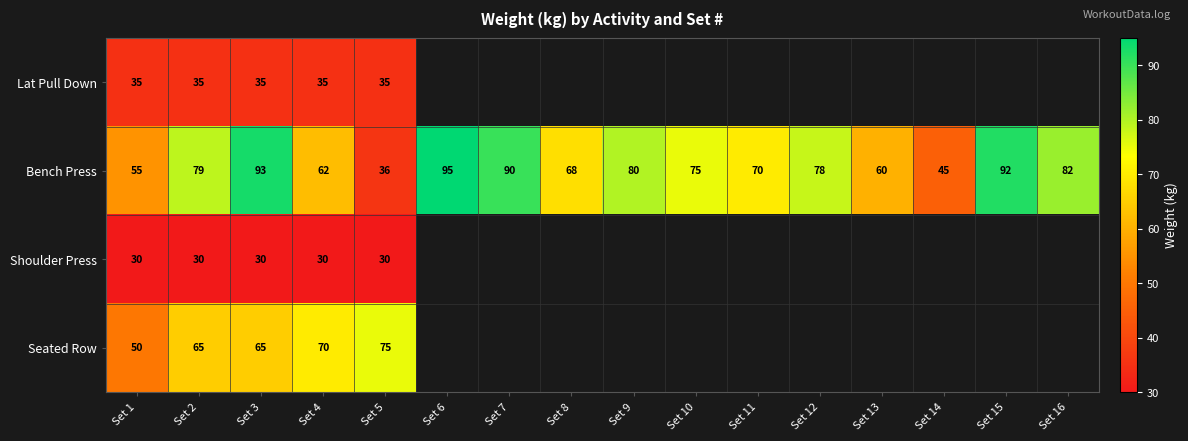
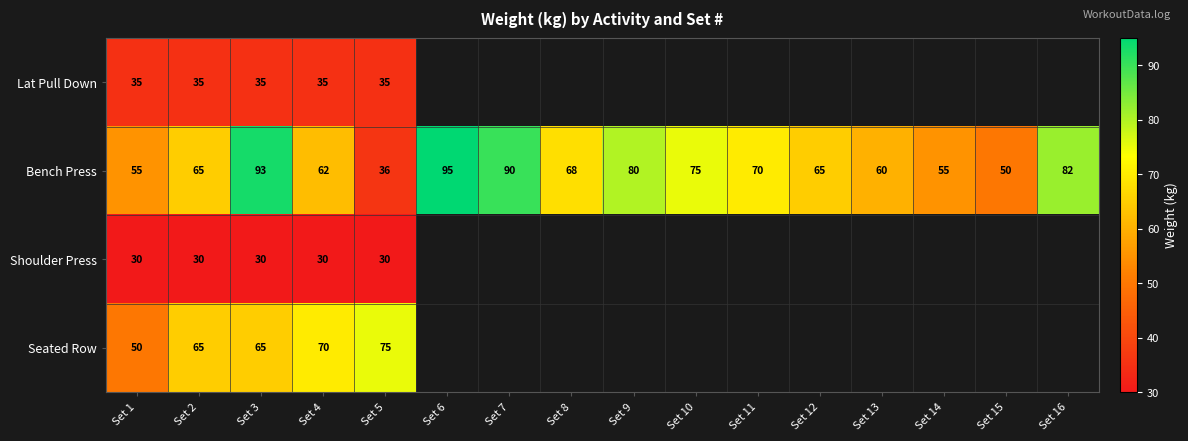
  {
    "Lat Pull Down": {
      "Set 1": 35,
      "Set 2": 35,
      "Set 3": 35,
      "Set 4": 35,
      "Set 5": 35
    },
    "Bench Press": {
      "Set 1": 55,
-     "Set 2": 79,
+     "Set 2": 65,
      "Set 3": 93,
      "Set 4": 62,
      "Set 5": 36,
      "Set 6": 95,
      "Set 7": 90,
      "Set 8": 68,
      "Set 9": 80,
      "Set 10": 75,
      "Set 11": 70,
-     "Set 12": 78,
+     "Set 12": 65,
      "Set 13": 60,
-     "Set 14": 45,
-     "Set 15": 92,
+     "Set 14": 55,
+     "Set 15": 50,
      "Set 16": 82
    },
    "Shoulder Press": {
      "Set 1": 30,
      "Set 2": 30,
      "Set 3": 30,
      "Set 4": 30,
      "Set 5": 30
    },
    "Seated Row": {
      "Set 1": 50,
      "Set 2": 65,
      "Set 3": 65,
      "Set 4": 70,
      "Set 5": 75
    }
  }
